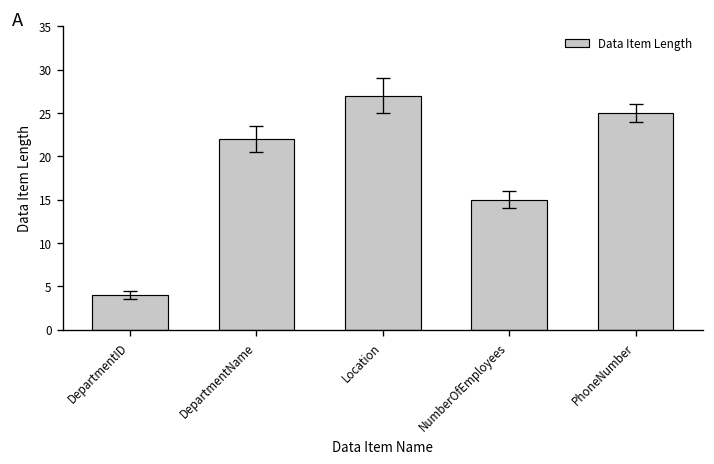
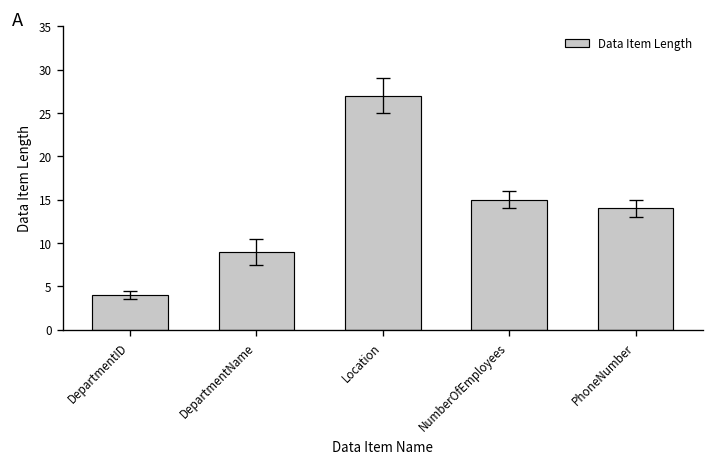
  {
    "Data Item Length": {
      "DepartmentID": 4,
-     "DepartmentName": 22,
+     "DepartmentName": 9,
      "Location": 27,
      "NumberOfEmployees": 15,
-     "PhoneNumber": 25
+     "PhoneNumber": 14
    }
  }
